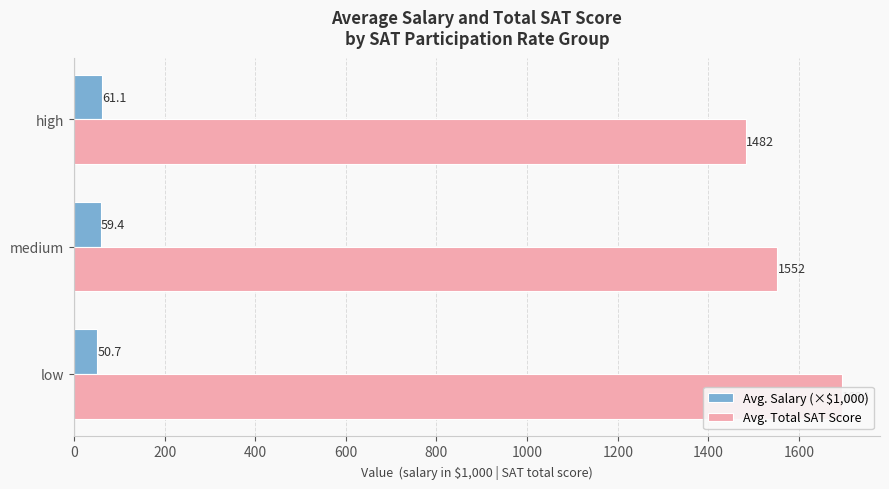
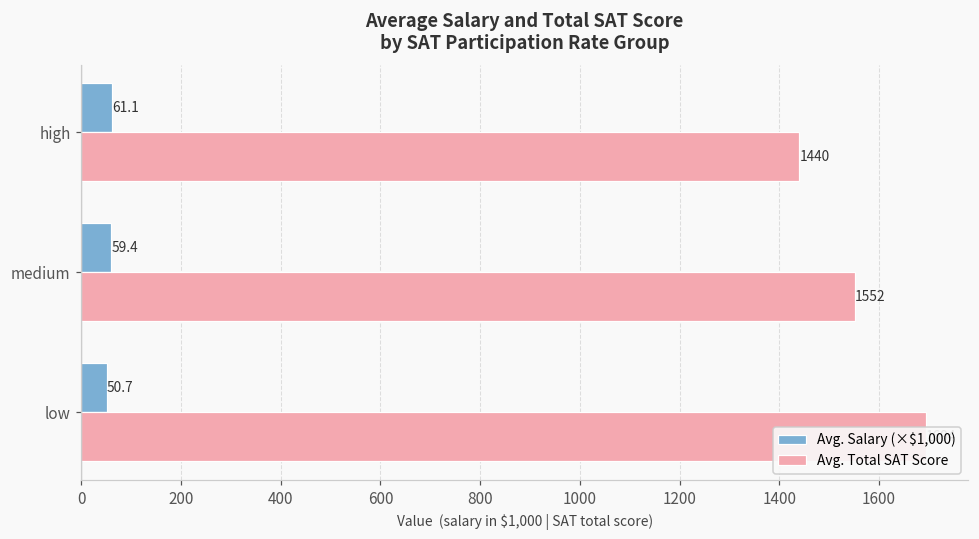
  {
    "Avg. Salary (×$1,000)": {
      "high": 61.1,
      "medium": 59.4,
      "low": 50.7
    },
    "Avg. Total SAT Score": {
-     "high": 1482,
+     "high": 1440,
      "medium": 1552
    }
  }
